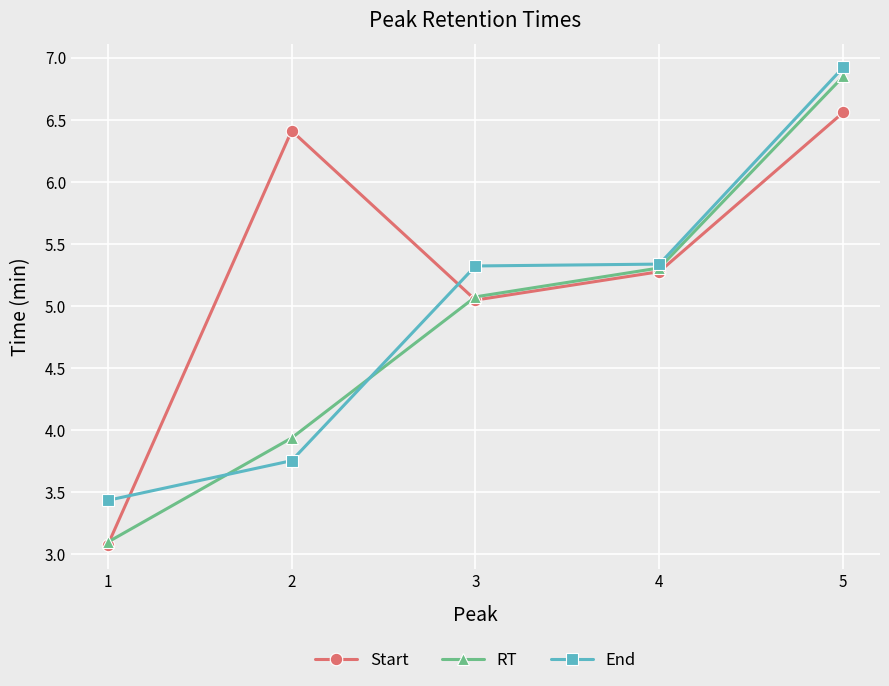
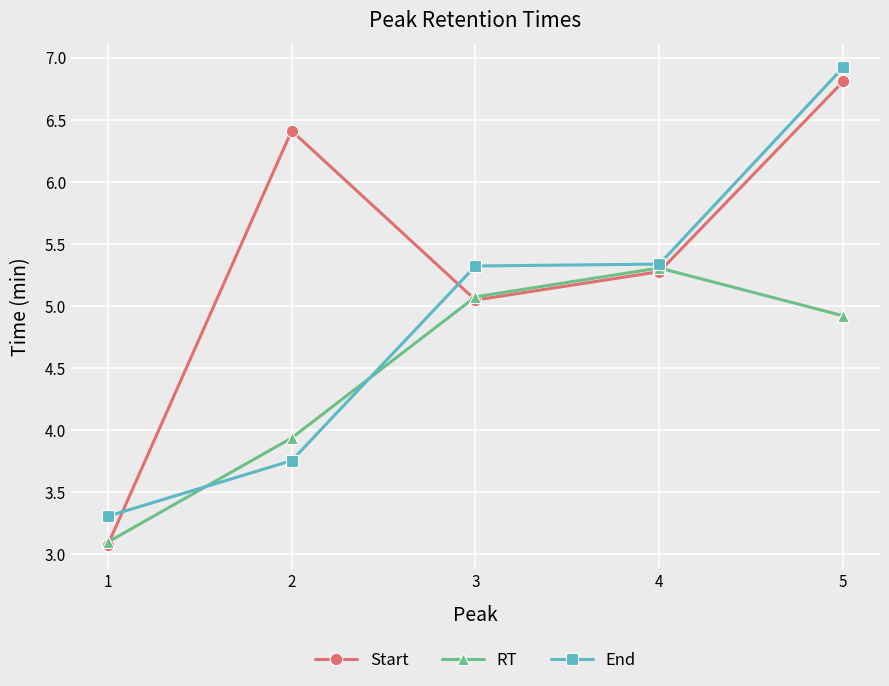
  {
    "Start": {
      "1": 3.07,
      "2": 6.41,
      "3": 5.05,
      "4": 5.28,
-     "5": 6.56
+     "5": 6.81
    },
    "RT": {
      "1": 3.10,
      "2": 3.94,
      "3": 5.07,
      "4": 5.31,
-     "5": 6.85
+     "5": 4.92
    },
    "End": {
-     "1": 3.43,
+     "1": 3.30,
      "2": 3.75,
      "3": 5.32,
      "4": 5.34,
      "5": 6.92
    }
  }
